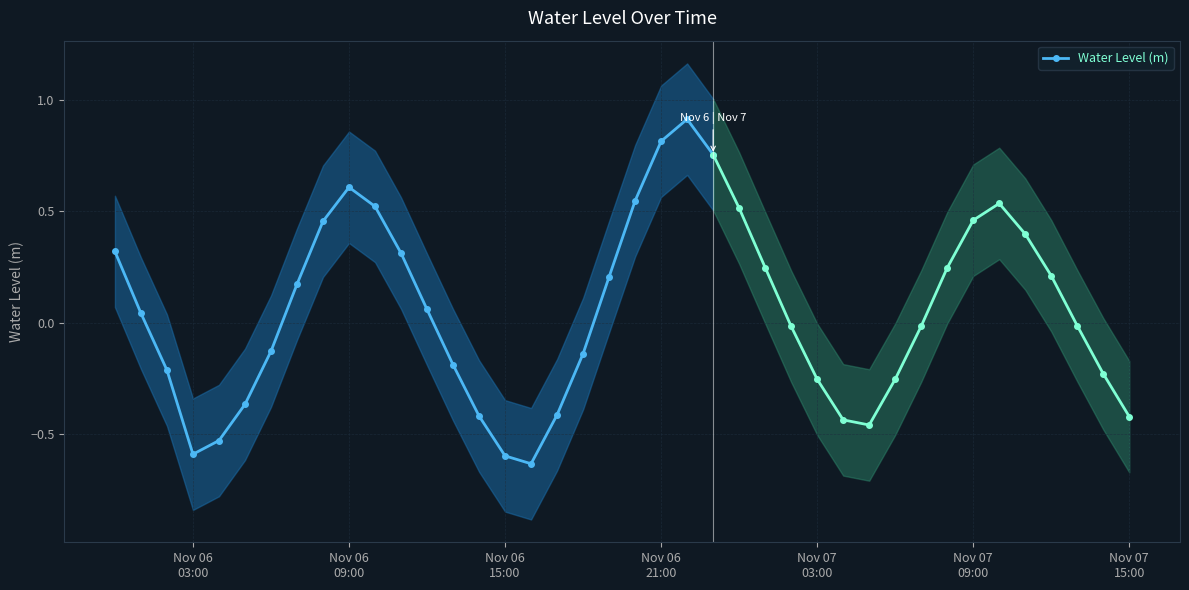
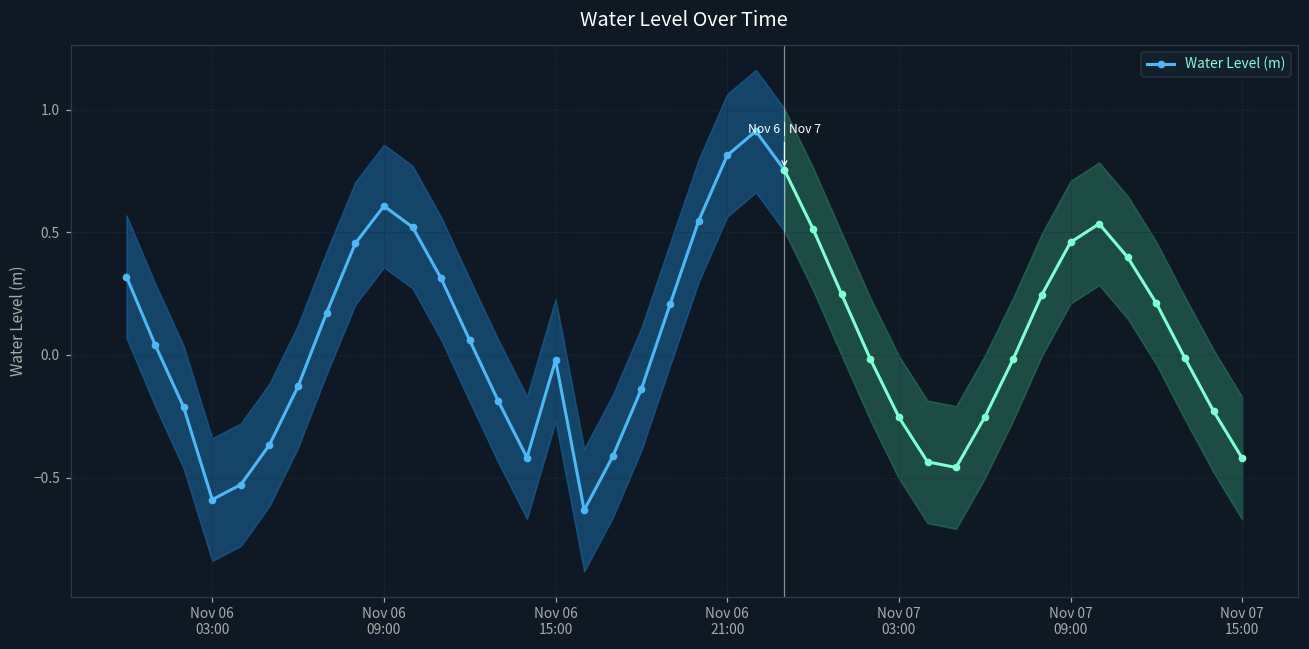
  {
    "Water Level (m)": {
      "Nov 06 03:00": -0.59,
      "Nov 06 09:00": 0.61,
-     "Nov 06 15:00": -0.60,
+     "Nov 06 15:00": -0.02,
      "Nov 06 21:00": 0.81
    }
  }
